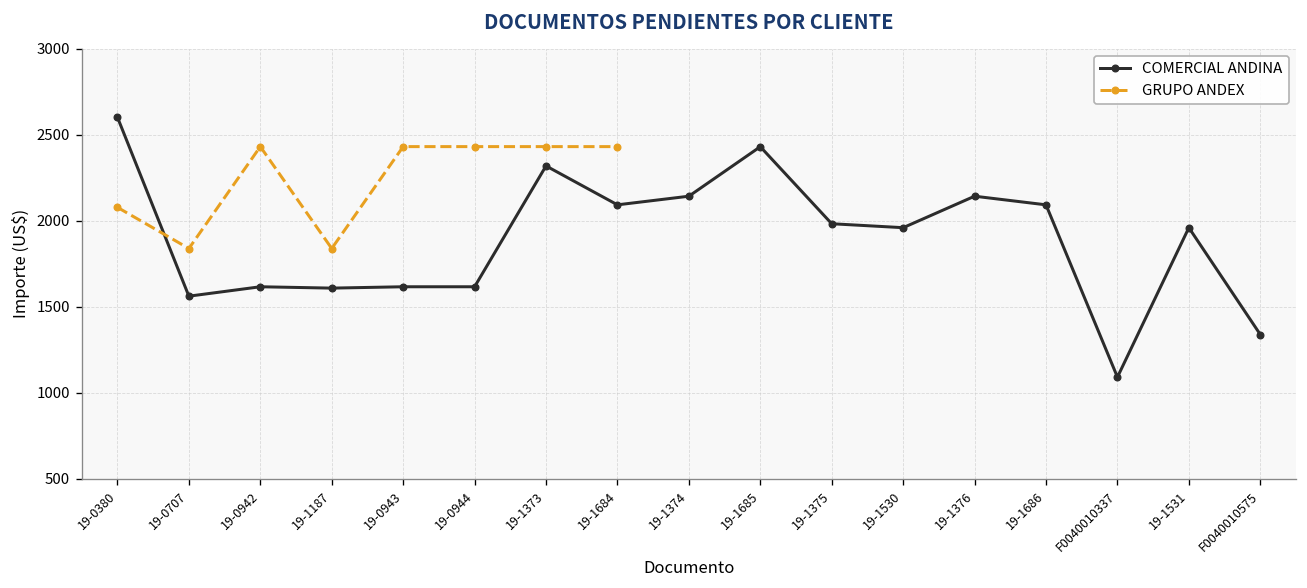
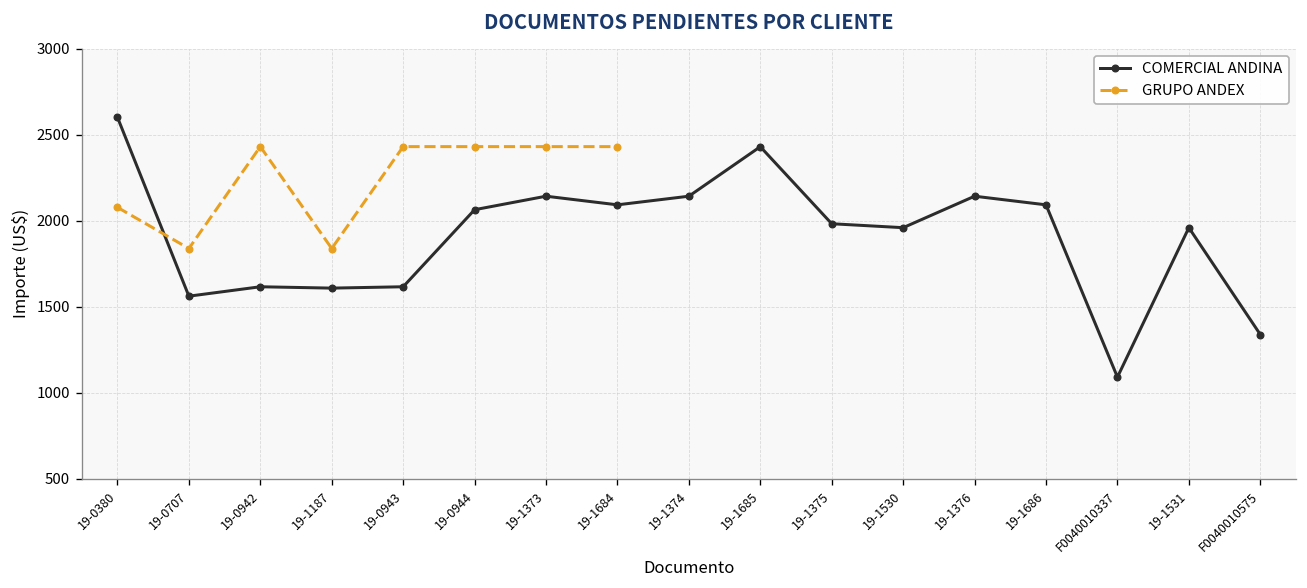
  {
    "COMERCIAL ANDINA": {
      "19-0380": 2600,
      "19-0707": 1560,
      "19-0942": 1620,
      "19-1187": 1610,
      "19-0943": 1620,
-     "19-0944": 1620,
-     "19-1373": 2320,
+     "19-0944": 2060,
+     "19-1373": 2140,
      "19-1684": 2090,
      "19-1374": 2140,
      "19-1685": 2430,
      "19-1375": 1980,
      "19-1530": 1960,
      "19-1376": 2140,
      "19-1686": 2090,
      "F0040010337": 1090,
      "19-1531": 1960,
      "F0040010575": 1340
    },
    "GRUPO ANDEX": {
      "19-0380": 2080,
      "19-0707": 1840,
      "19-0942": 2430,
      "19-1187": 1840,
      "19-0943": 2430,
      "19-0944": 2430,
      "19-1373": 2430,
      "19-1684": 2430
    }
  }
